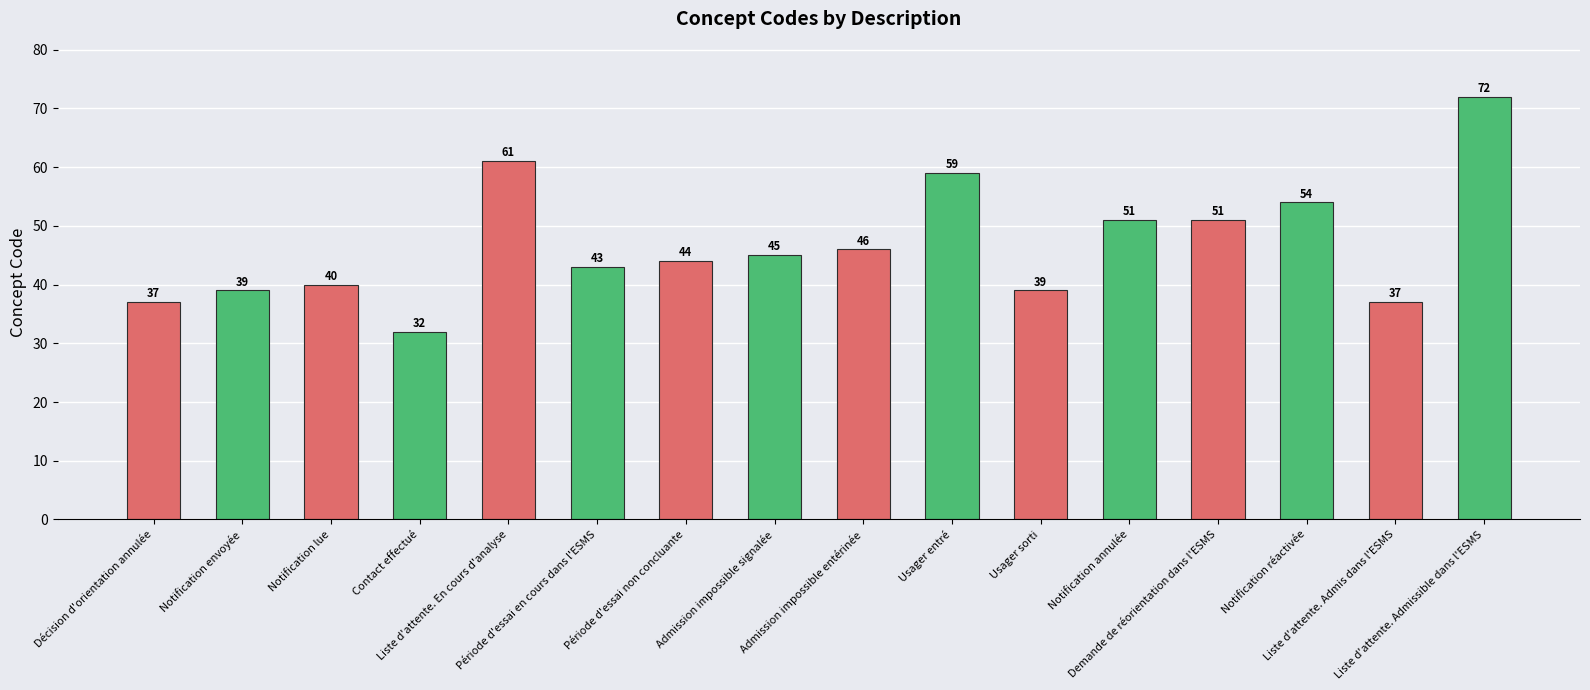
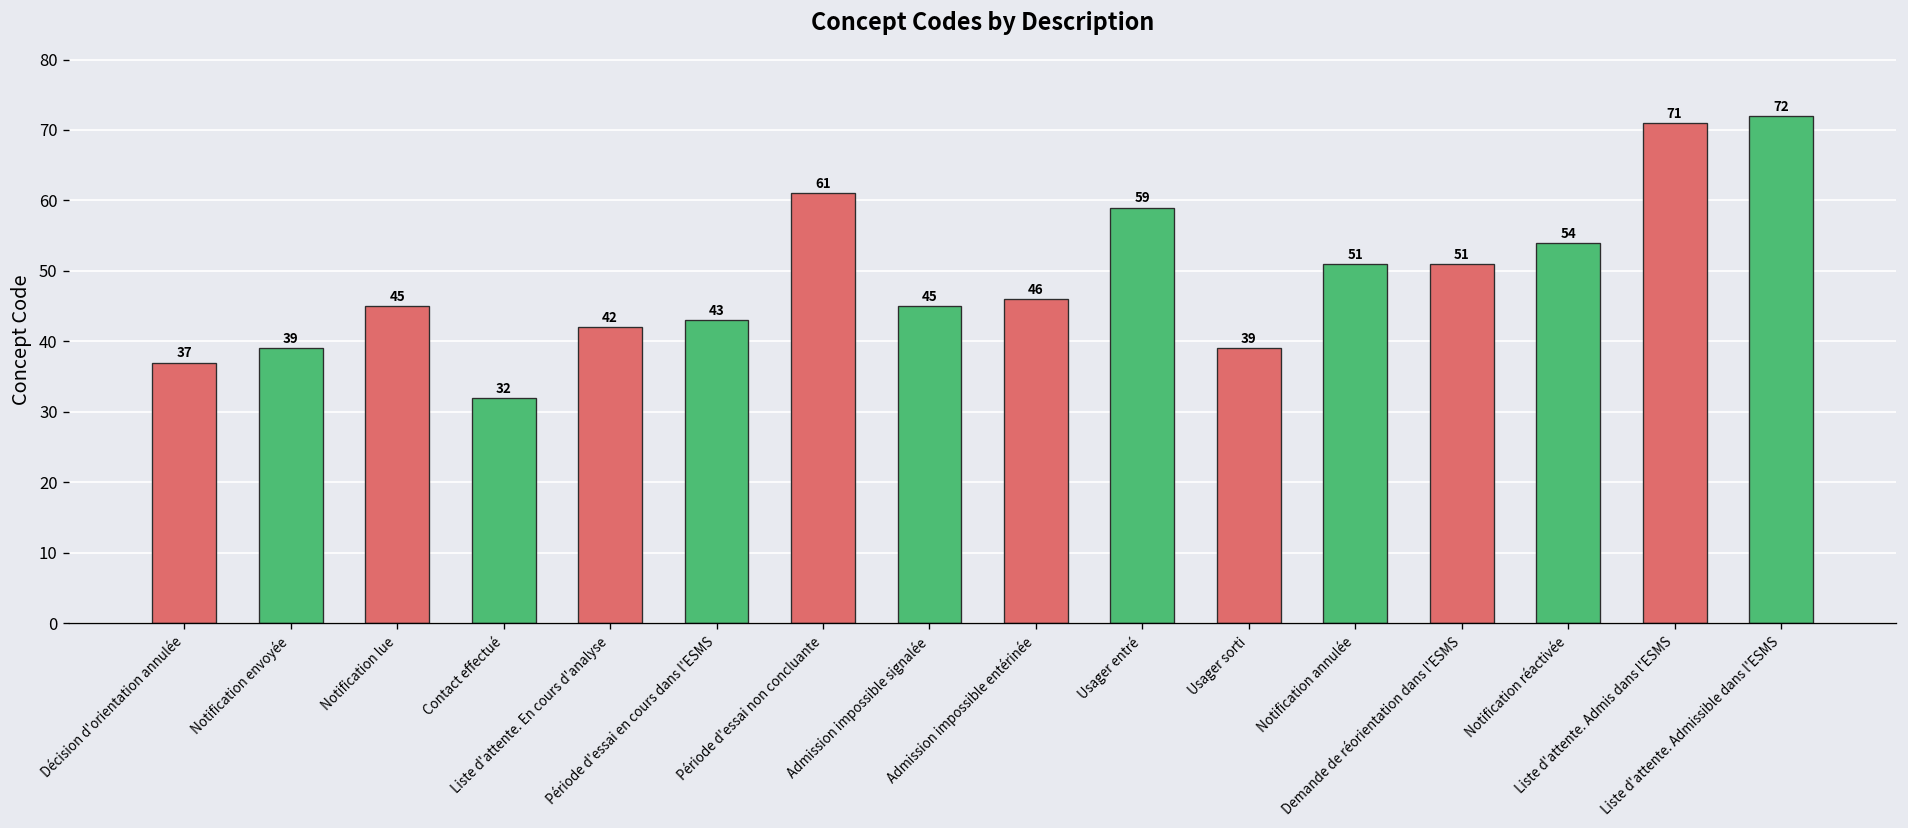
  {
    "Décision d'orientation annulée": 37,
    "Notification envoyée": 39,
-   "Notification lue": 40,
+   "Notification lue": 45,
    "Contact effectué": 32,
-   "Liste d'attente. En cours d'analyse": 61,
+   "Liste d'attente. En cours d'analyse": 42,
    "Période d'essai en cours dans l'ESMS": 43,
-   "Période d'essai non concluante": 44,
+   "Période d'essai non concluante": 61,
    "Admission impossible signalée": 45,
    "Admission impossible entérinée": 46,
    "Usager entré": 59,
    "Usager sorti": 39,
    "Notification annulée": 51,
    "Demande de réorientation dans l'ESMS": 51,
    "Notification réactivée": 54,
-   "Liste d'attente. Admis dans l'ESMS": 37,
+   "Liste d'attente. Admis dans l'ESMS": 71,
    "Liste d'attente. Admissible dans l'ESMS": 72
  }
